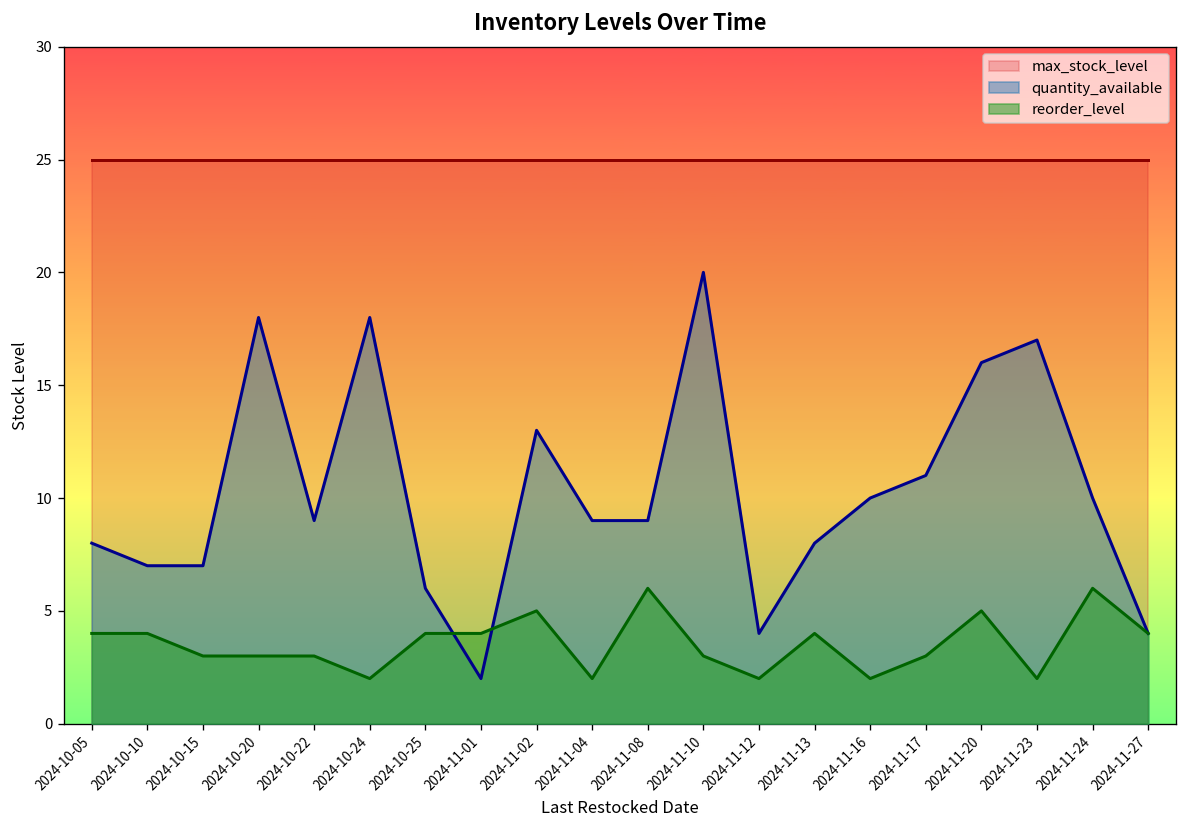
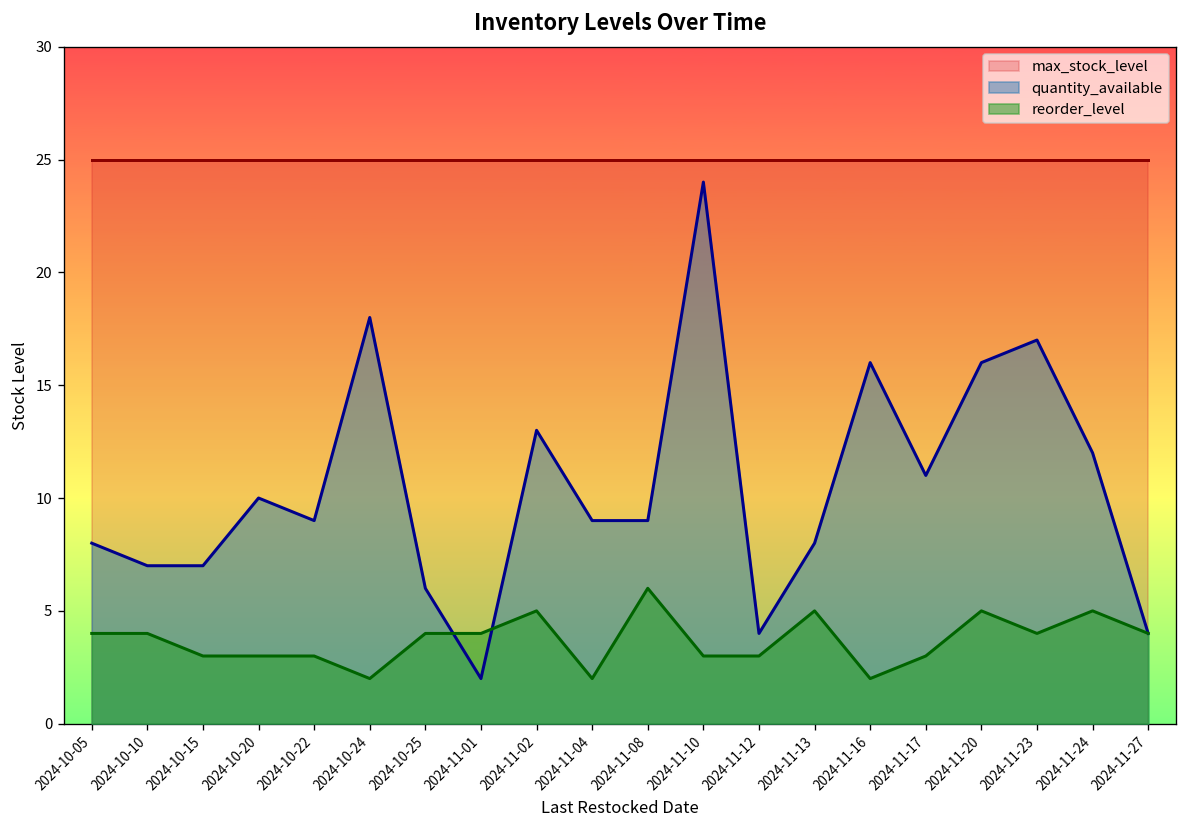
  {
    "max_stock_level": {
      "2024-10-05": 25,
      "2024-10-10": 25,
      "2024-10-15": 25,
      "2024-10-20": 25,
      "2024-10-22": 25,
      "2024-10-24": 25,
      "2024-10-25": 25,
      "2024-11-01": 25,
      "2024-11-02": 25,
      "2024-11-04": 25,
      "2024-11-08": 25,
      "2024-11-10": 25,
      "2024-11-12": 25,
      "2024-11-13": 25,
      "2024-11-16": 25,
      "2024-11-17": 25,
      "2024-11-20": 25,
      "2024-11-23": 25,
      "2024-11-24": 25,
      "2024-11-27": 25
    },
    "quantity_available": {
      "2024-10-05": 8,
      "2024-10-10": 7,
      "2024-10-15": 7,
-     "2024-10-20": 18,
+     "2024-10-20": 10,
      "2024-10-22": 9,
      "2024-10-24": 18,
      "2024-10-25": 6,
      "2024-11-01": 2,
      "2024-11-02": 13,
      "2024-11-04": 9,
      "2024-11-08": 9,
-     "2024-11-10": 20,
+     "2024-11-10": 24,
      "2024-11-12": 4,
      "2024-11-13": 8,
-     "2024-11-16": 10,
+     "2024-11-16": 16,
      "2024-11-17": 11,
      "2024-11-20": 16,
      "2024-11-23": 17,
-     "2024-11-24": 10
+     "2024-11-24": 12
    },
    "reorder_level": {
      "2024-10-05": 4,
      "2024-10-10": 4,
      "2024-10-15": 3,
      "2024-10-20": 3,
      "2024-10-22": 3,
      "2024-10-24": 2,
      "2024-10-25": 4,
      "2024-11-01": 4,
      "2024-11-02": 5,
      "2024-11-04": 2,
      "2024-11-08": 6,
      "2024-11-10": 3,
-     "2024-11-12": 2,
-     "2024-11-13": 4,
+     "2024-11-12": 3,
+     "2024-11-13": 5,
      "2024-11-16": 2,
      "2024-11-17": 3,
      "2024-11-20": 5,
-     "2024-11-23": 2,
-     "2024-11-24": 6
+     "2024-11-23": 4,
+     "2024-11-24": 5
    }
  }
